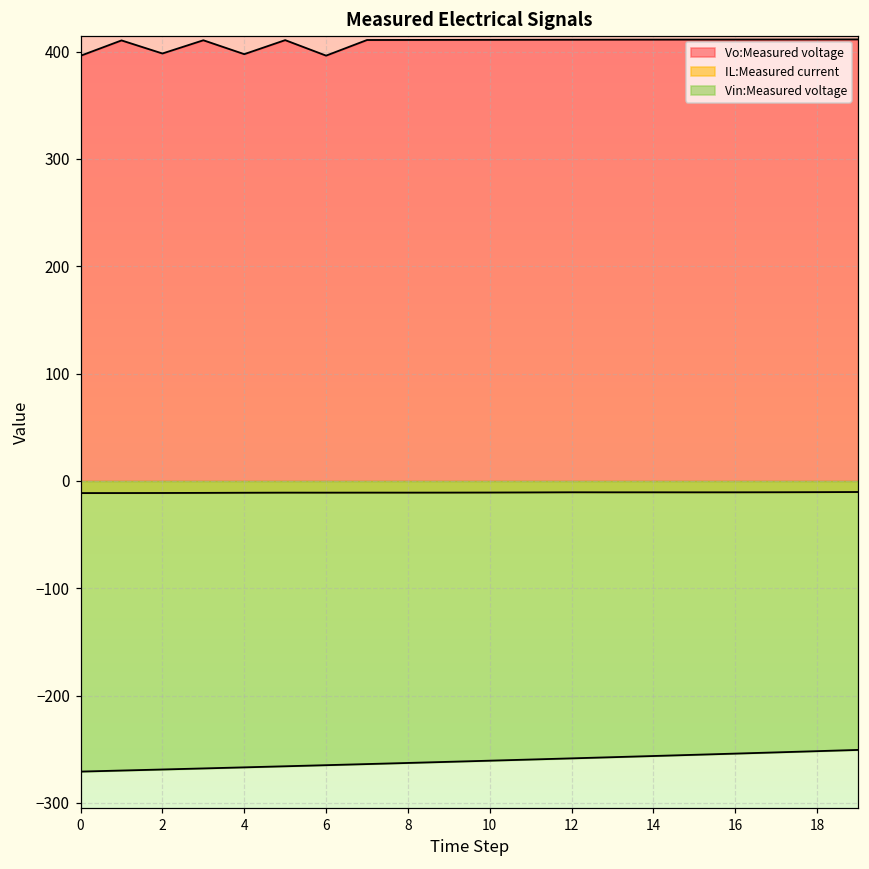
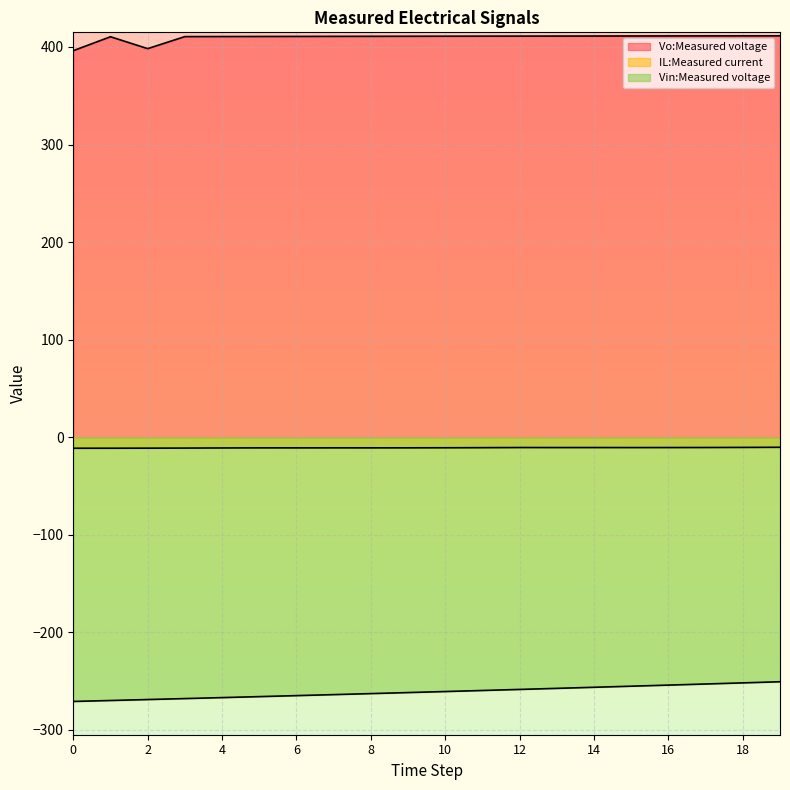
  {
    "Vo:Measured voltage": {
      "0": 400,
      "2": 400,
-     "4": 400,
-     "6": 400,
+     "4": 410,
+     "6": 410,
      "8": 410,
      "10": 410,
      "12": 410,
      "14": 410,
      "16": 410,
      "18": 410
    }
  }
